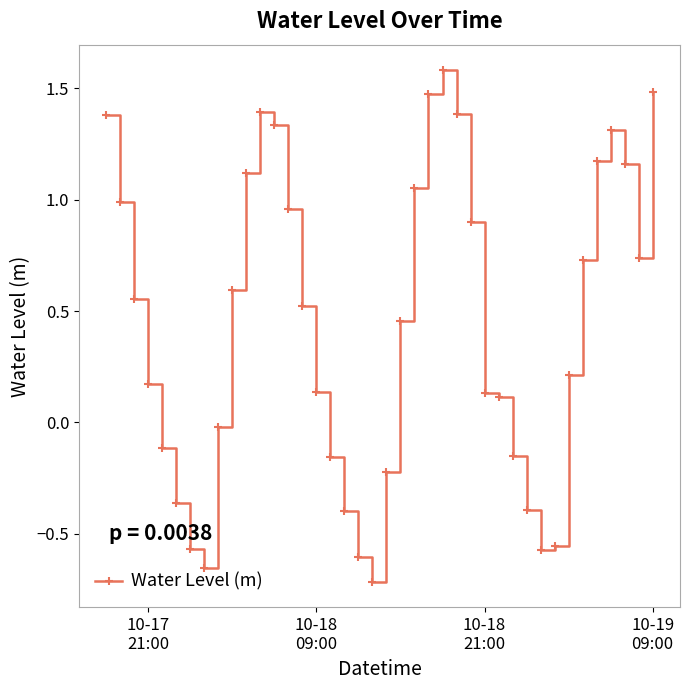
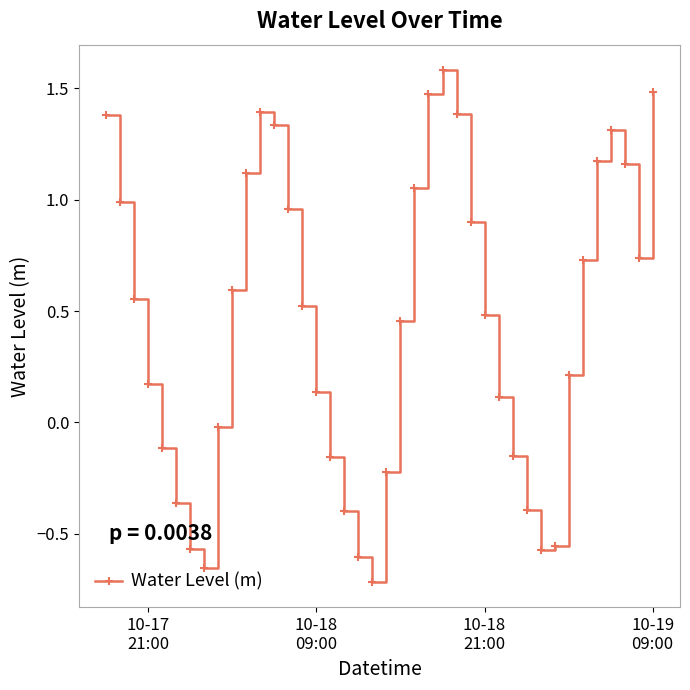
  {
    "10-17 21:00": 0.17,
    "10-18 09:00": 0.14,
-   "10-18 21:00": 0.13,
+   "10-18 21:00": 0.48,
    "10-19 09:00": 1.49
  }
